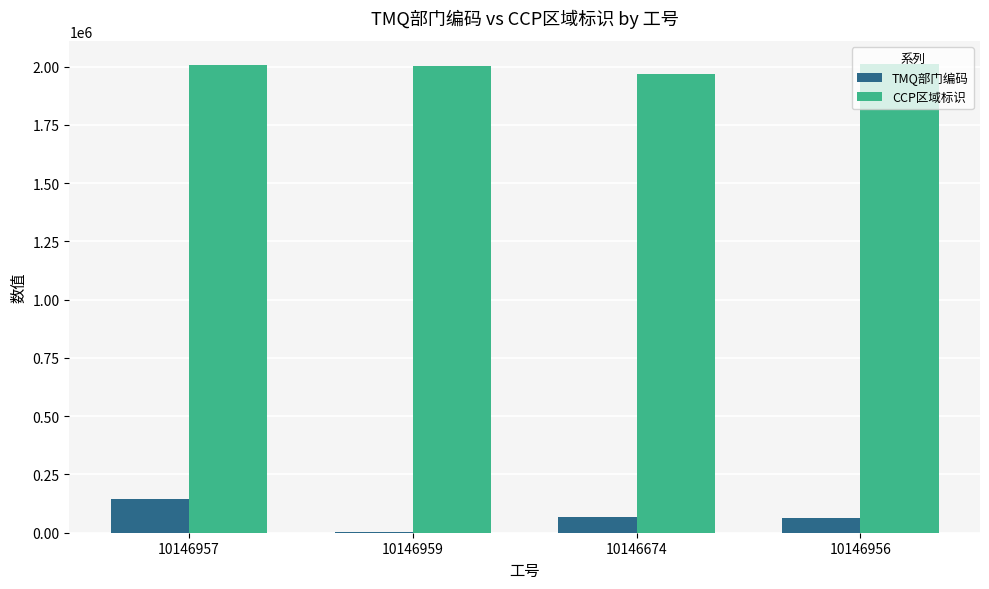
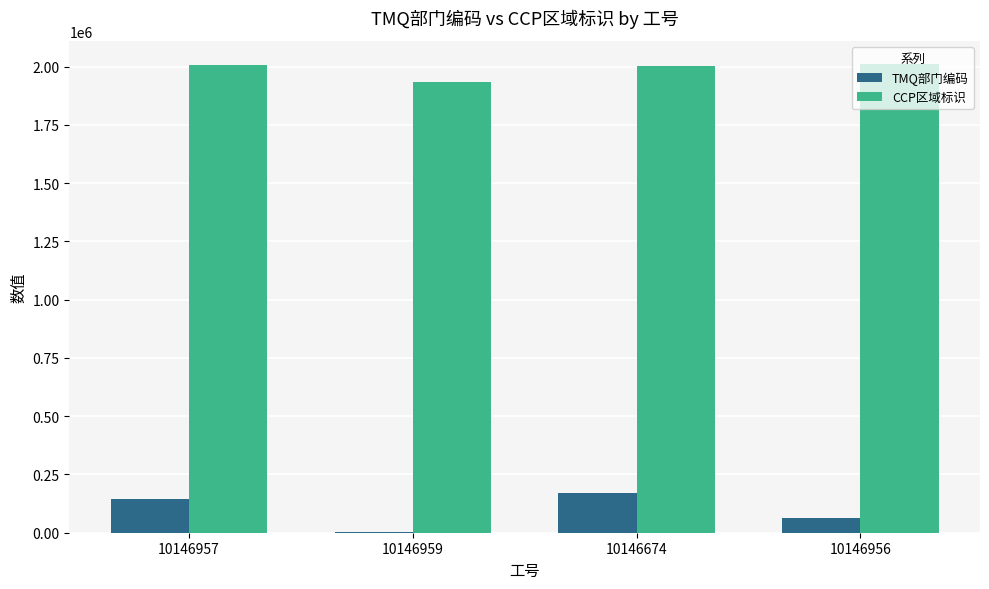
  {
    "TMQ部门编码": {
      "10146957": 140000,
-     "10146674": 70000,
+     "10146674": 170000,
      "10146956": 60000
    },
    "CCP区域标识": {
      "10146957": 2010000,
-     "10146959": 2000000,
-     "10146674": 1970000
+     "10146959": 1930000,
+     "10146674": 2000000
    }
  }
